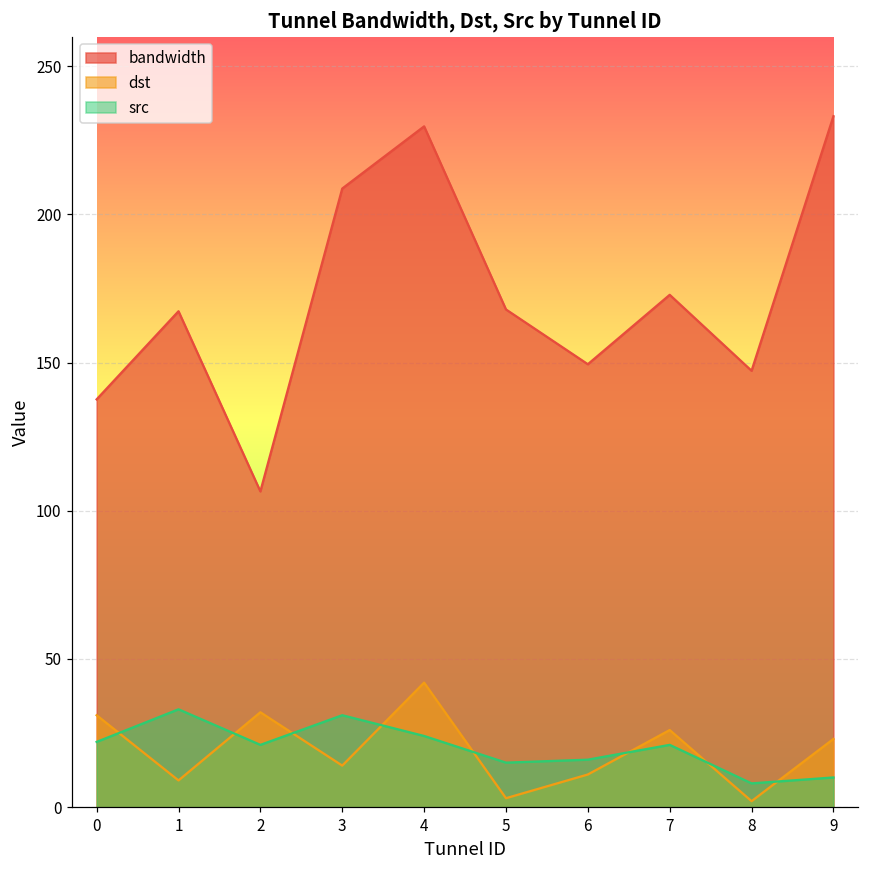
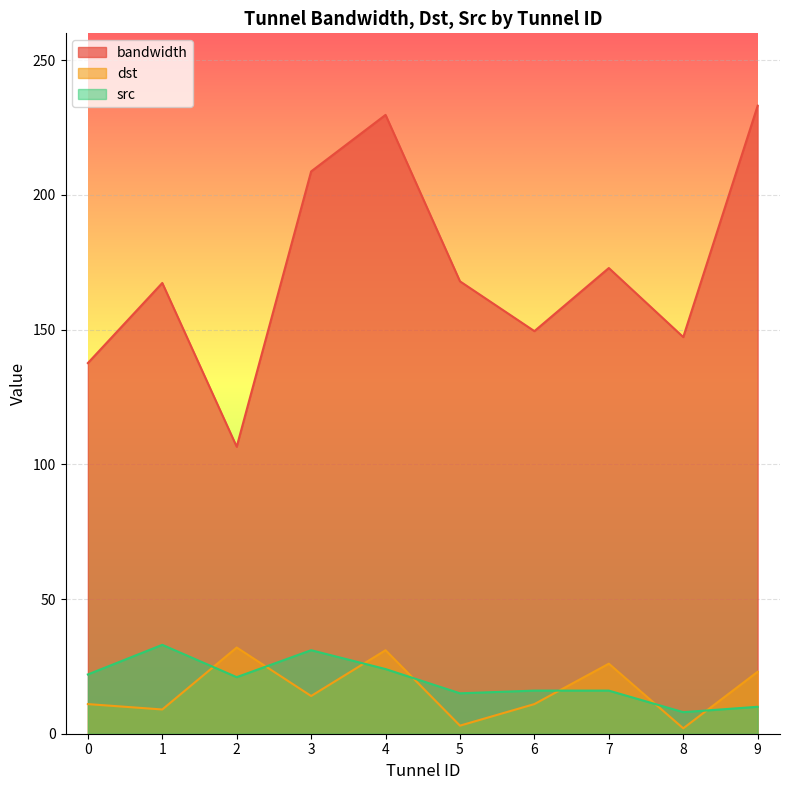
  {
    "bandwidth": {
      "0": 138,
      "1": 167,
      "2": 107,
      "3": 209,
      "4": 230,
      "5": 168,
      "6": 149,
      "7": 173,
      "8": 147,
      "9": 233
    },
    "dst": {
-     "0": 31,
+     "0": 11,
      "1": 9,
      "2": 32,
      "3": 14,
-     "4": 42,
+     "4": 31,
      "5": 3,
      "6": 11,
      "7": 26,
      "8": 2,
      "9": 23
    },
    "src": {
      "0": 22,
      "1": 33,
      "2": 21,
      "3": 31,
      "4": 24,
      "5": 15,
      "6": 16,
-     "7": 21,
+     "7": 16,
      "8": 8,
      "9": 10
    }
  }
